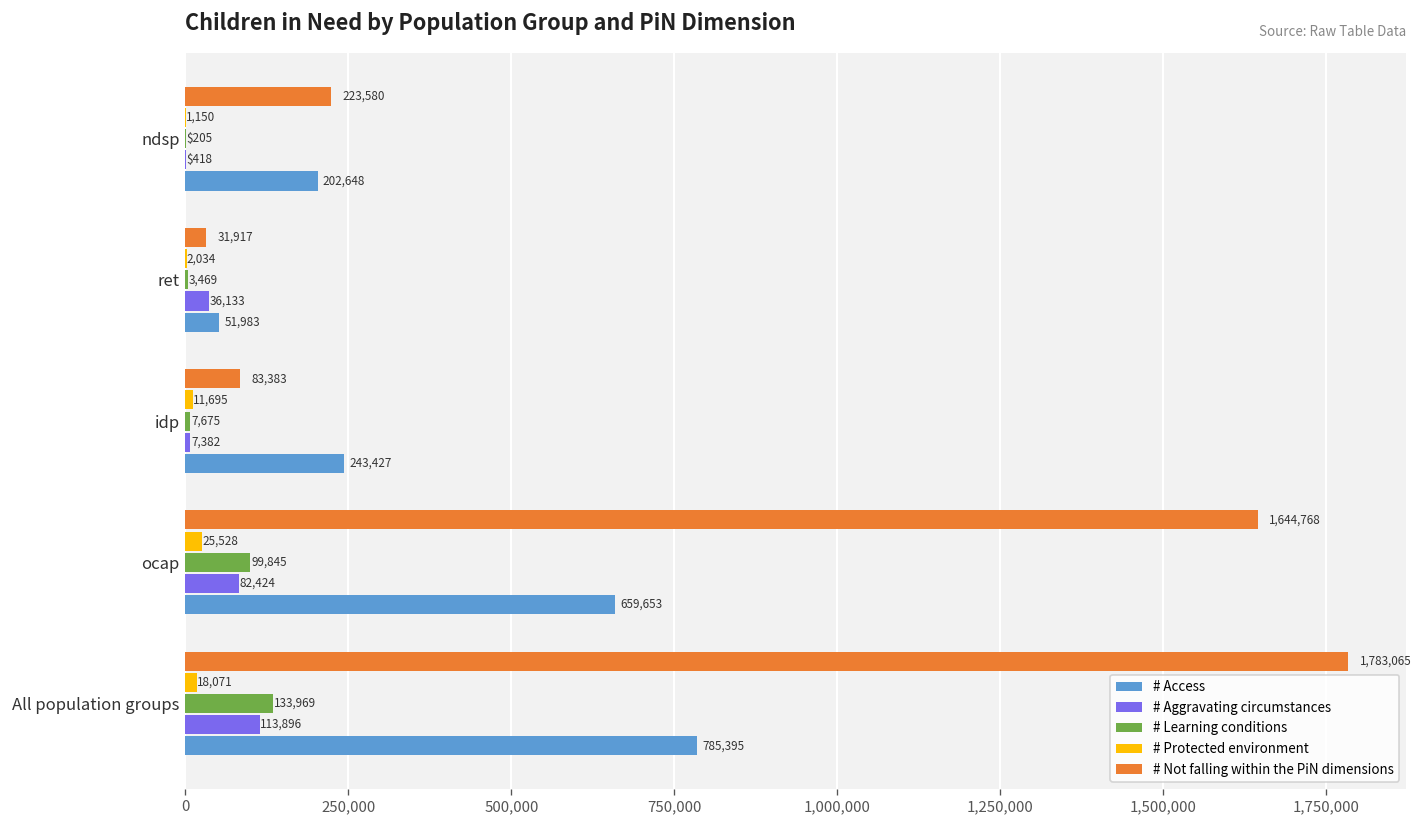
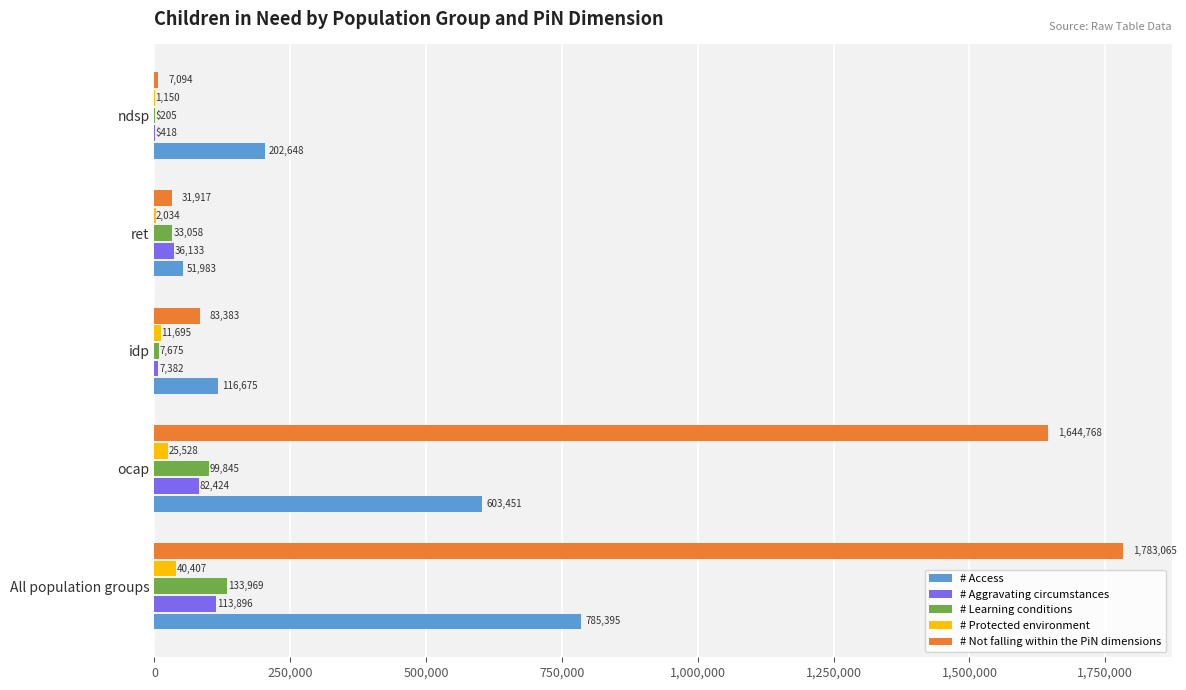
  {
    "# Access": {
      "ndsp": "202,648",
      "ret": "51,983",
-     "idp": "243,427",
-     "ocap": "659,653",
+     "idp": "116,675",
+     "ocap": "603,451",
      "All population groups": "785,395"
    },
    "# Aggravating circumstances": {
      "ndsp": "$418",
      "ret": "36,133",
      "idp": "7,382",
      "ocap": "82,424",
      "All population groups": "113,896"
    },
    "# Learning conditions": {
      "ndsp": "$205",
-     "ret": "3,469",
+     "ret": "33,058",
      "idp": "7,675",
      "ocap": "99,845",
      "All population groups": "133,969"
    },
    "# Protected environment": {
      "ndsp": "1,150",
      "ret": "2,034",
      "idp": "11,695",
      "ocap": "25,528",
-     "All population groups": "18,071"
+     "All population groups": "40,407"
    },
    "# Not falling within the PiN dimensions": {
-     "ndsp": "223,580",
+     "ndsp": "7,094",
      "ret": "31,917",
      "idp": "83,383",
      "ocap": "1,644,768",
      "All population groups": "1,783,065"
    }
  }
